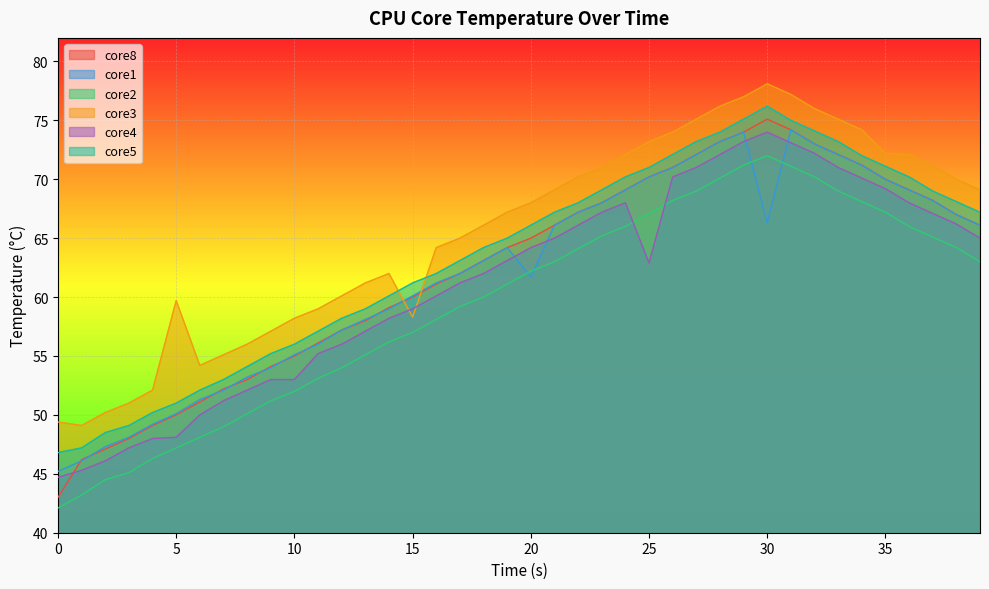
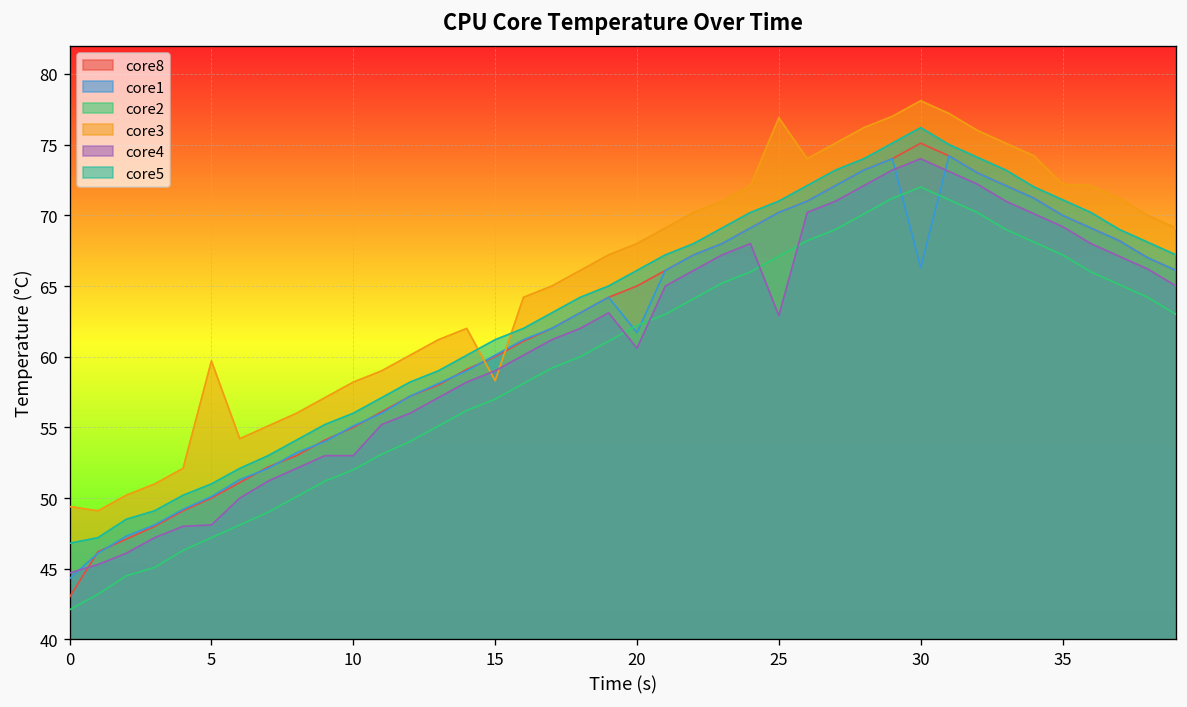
  {
    "core8": {
      "0": 43.0,
      "20": 65.0,
      "30": 75.1
    },
    "core1": {
-     "0": 45.2,
+     "0": 44.3,
      "20": 61.7,
      "30": 66.3
    },
    "core3": {
      "0": 49.4,
      "5": 59.7,
      "10": 58.2,
      "15": 58.3,
      "20": 68.0,
-     "25": 73.2,
+     "25": 76.9,
      "30": 78.1,
      "35": 72.2
    },
    "core4": {
      "0": 44.7,
      "5": 48.1,
      "10": 53.0,
      "15": 59.0,
-     "20": 64.2,
+     "20": 60.6,
      "25": 62.9,
      "30": 74.0,
      "35": 69.2
    }
  }
